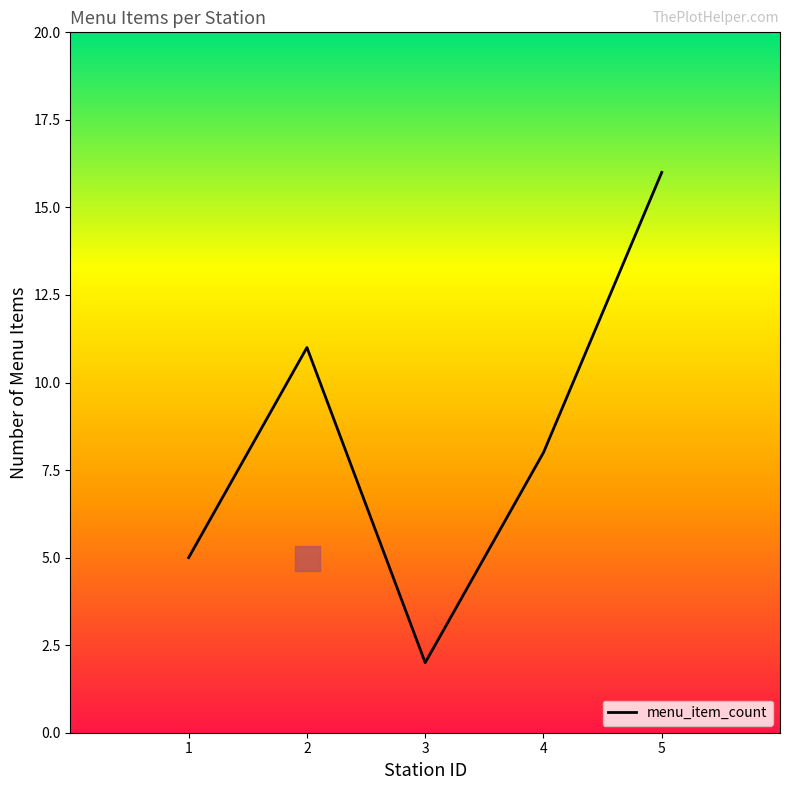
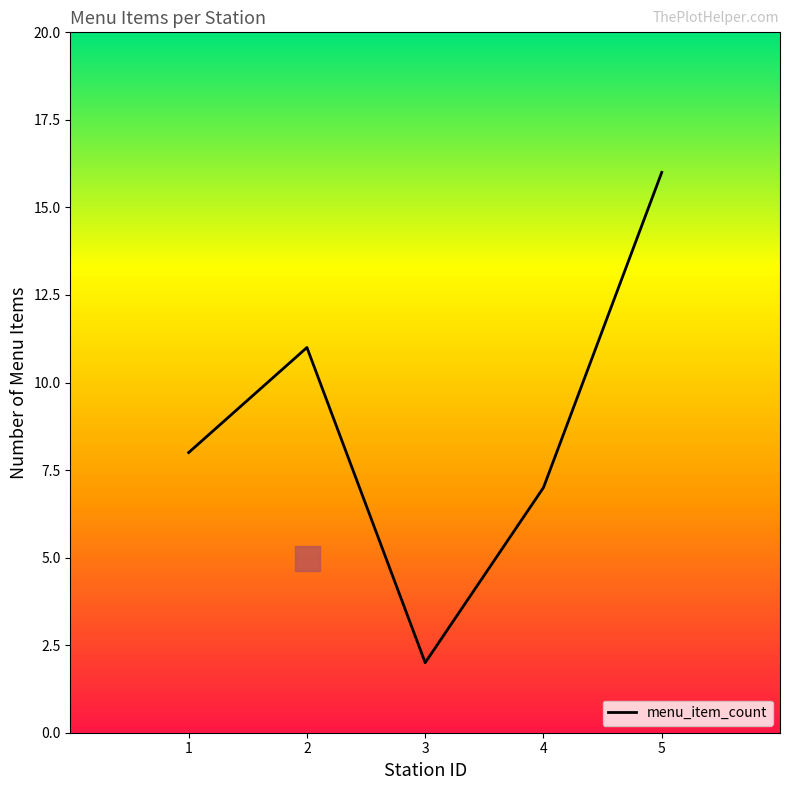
  {
    "menu_item_count": {
-     "1": 5,
+     "1": 8,
      "2": 11,
      "3": 2,
-     "4": 8,
+     "4": 7,
      "5": 16
    }
  }
